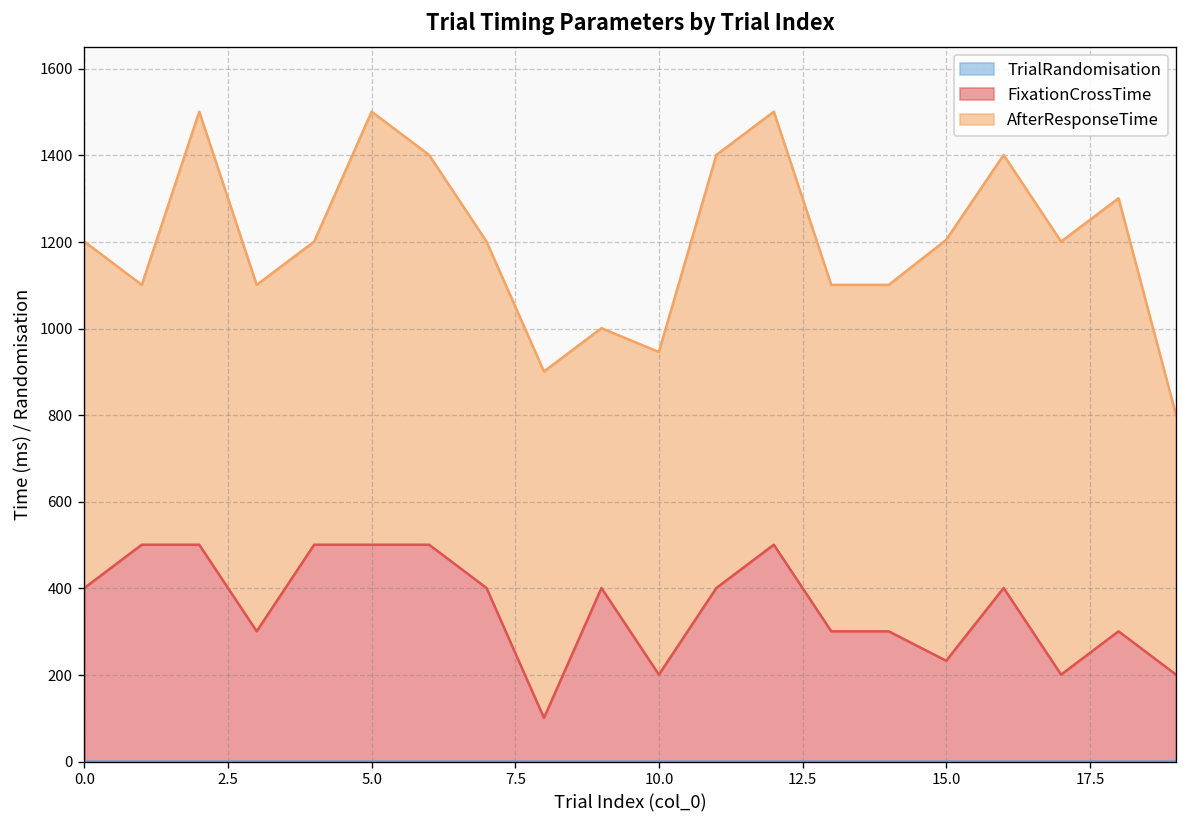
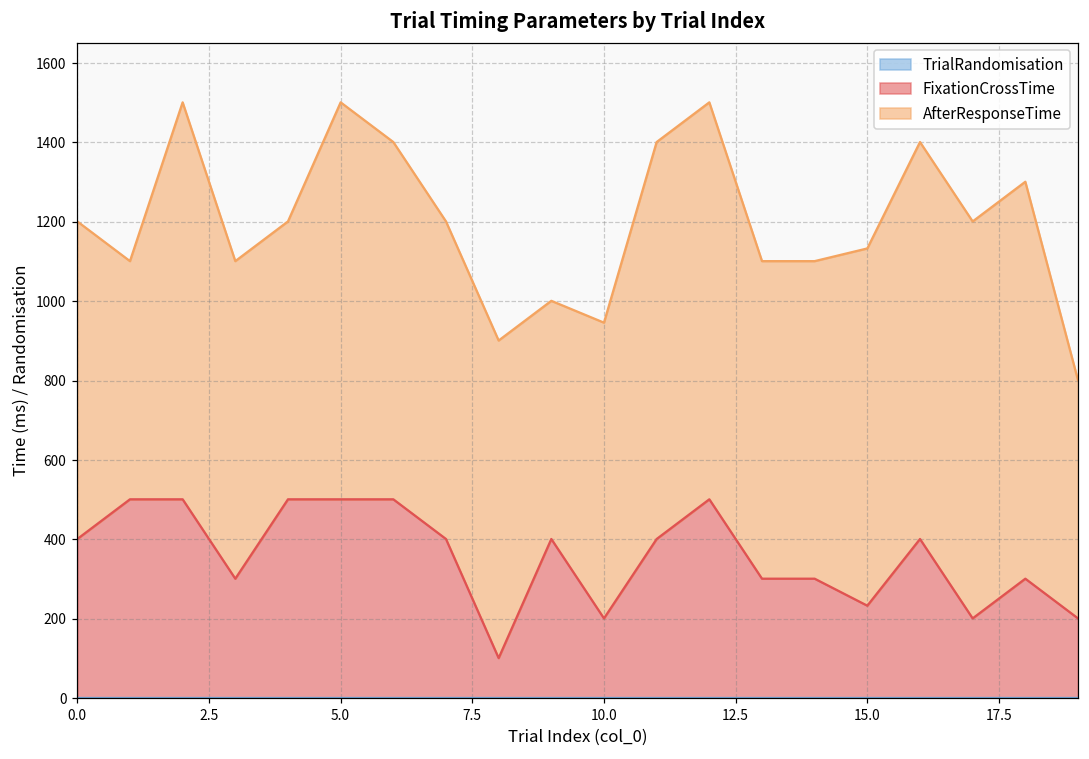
  {
    "TrialRandomisation": {
      "0.0": 0,
      "5.0": 0,
      "10.0": 0,
      "15.0": 0
    },
    "FixationCrossTime": {
      "0.0": 400,
      "5.0": 500,
      "10.0": 200,
      "15.0": 230
    },
    "AfterResponseTime": {
      "0.0": 800,
      "5.0": 1000,
      "10.0": 750,
-     "15.0": 970
+     "15.0": 900
    }
  }
